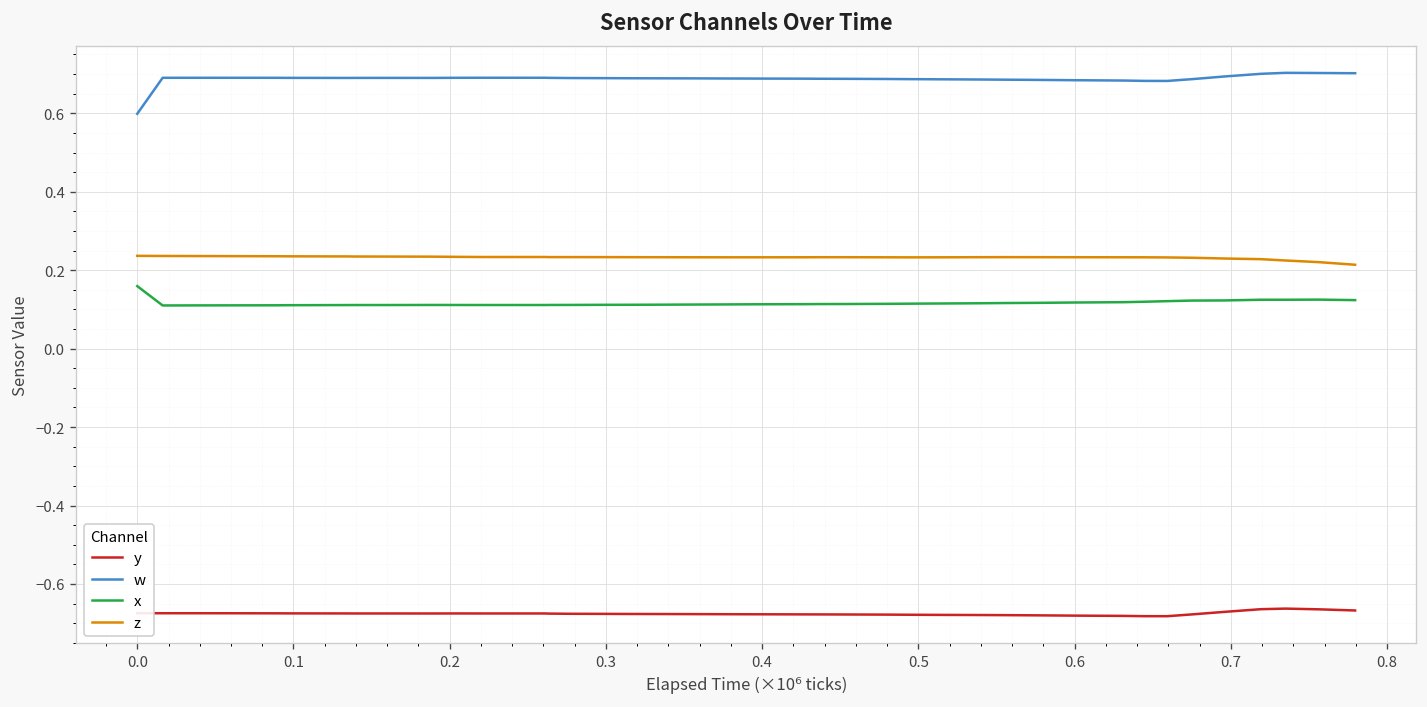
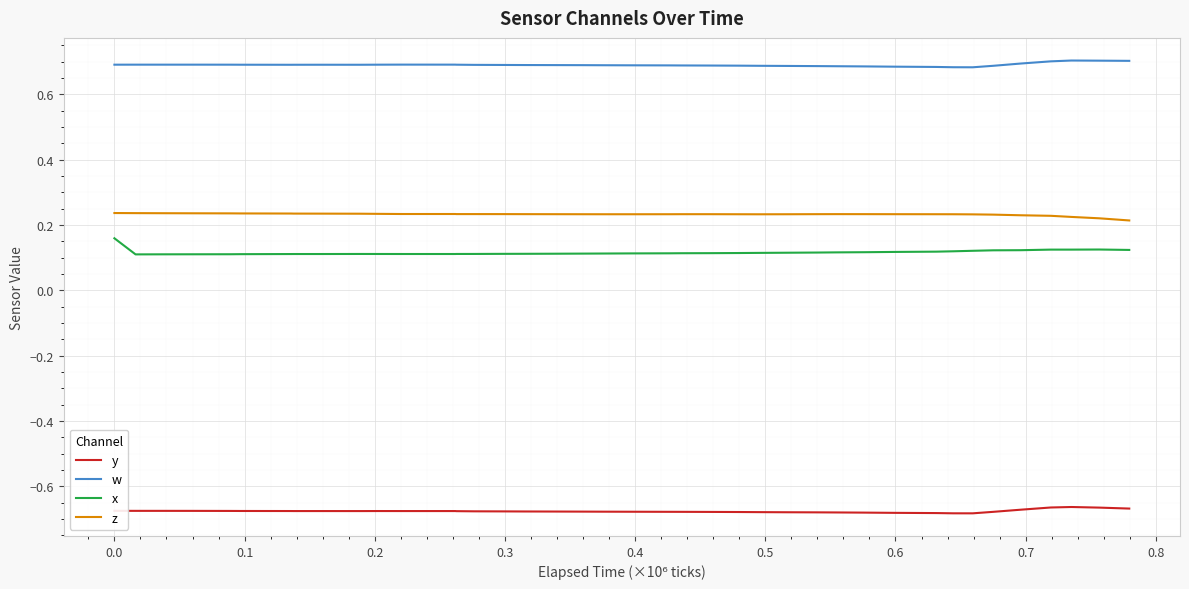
  {
    "w": {
-     "0.0": 0.60
+     "0.0": 0.69
    },
    "x": {
      "0.0": 0.16
    },
    "z": {
      "0.0": 0.24
    }
  }
